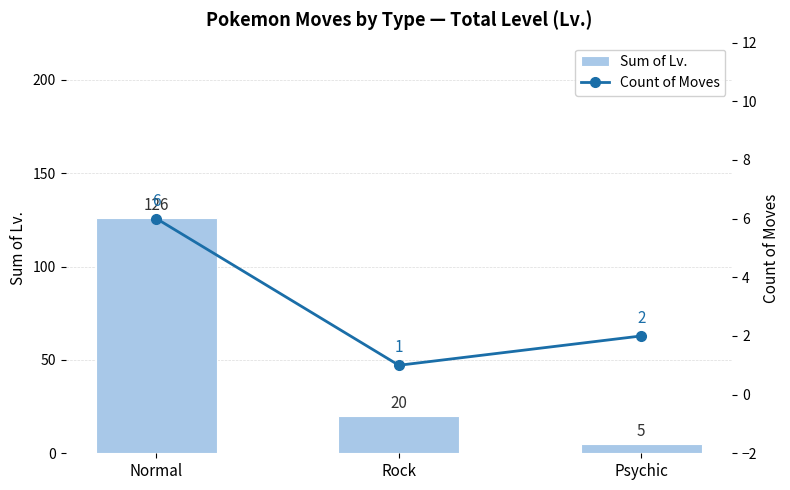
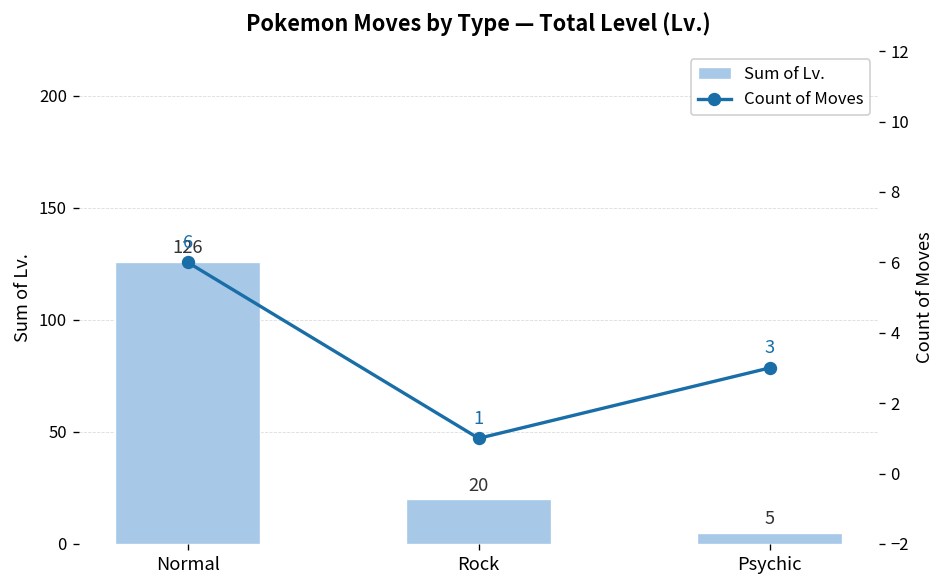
  {
    "Sum of Lv.": {
      "Rock": 20,
      "Psychic": 5
    },
    "Count of Moves": {
      "Rock": 1,
-     "Psychic": 2
+     "Psychic": 3
    }
  }
